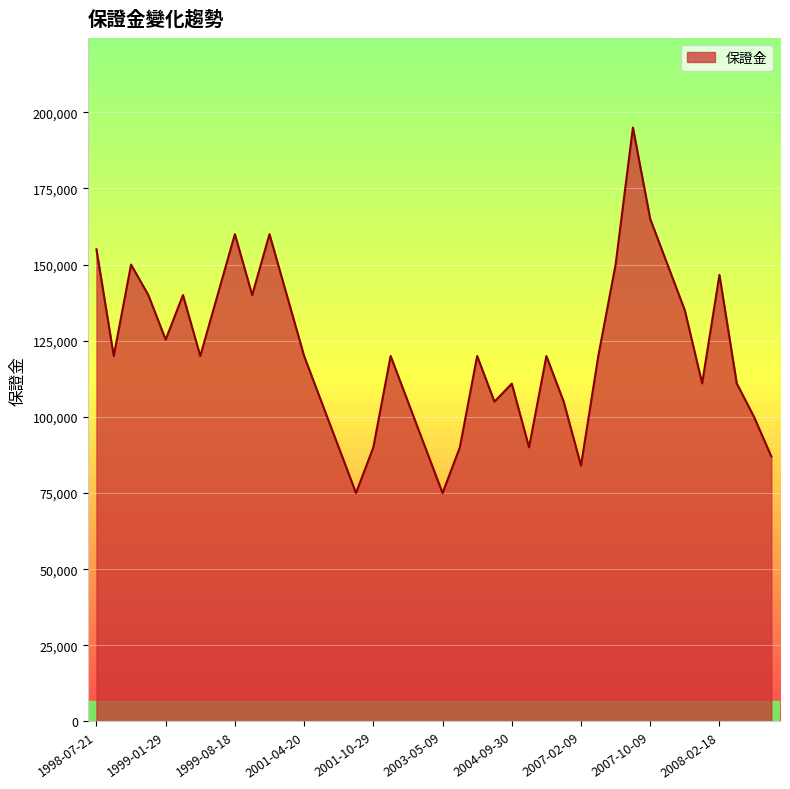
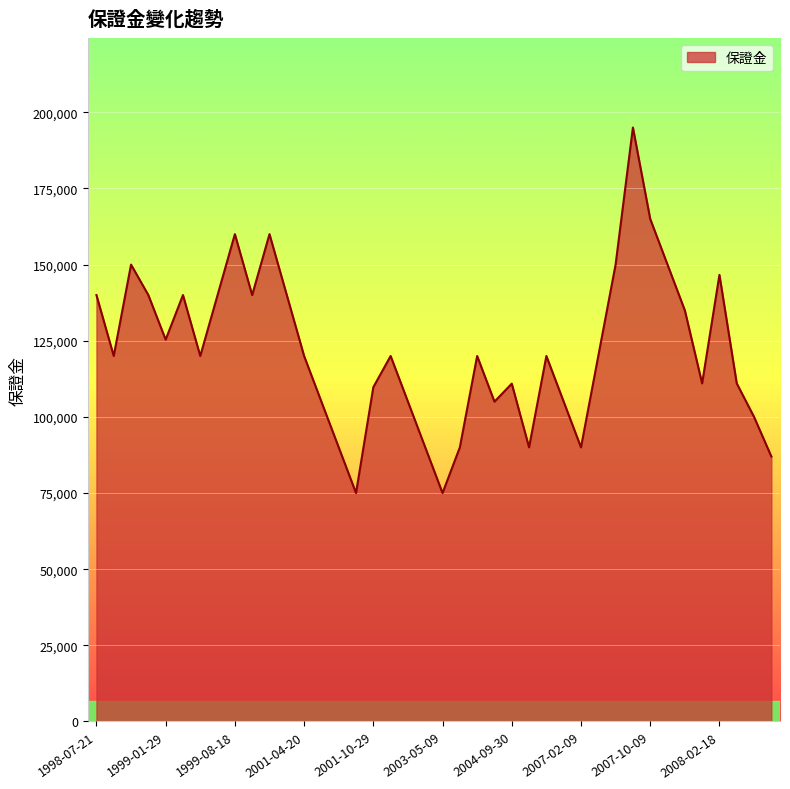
  {
-   "1998-07-21": "155,000",
+   "1998-07-21": "140,000",
    "1999-01-29": "125,000",
    "1999-08-18": "160,000",
    "2001-04-20": "120,000",
-   "2001-10-29": "90,000",
+   "2001-10-29": "110,000",
    "2003-05-09": "75,000",
    "2004-09-30": "111,000",
-   "2007-02-09": "84,000",
+   "2007-02-09": "90,000",
    "2007-10-09": "165,000",
    "2008-02-18": "147,000"
  }
